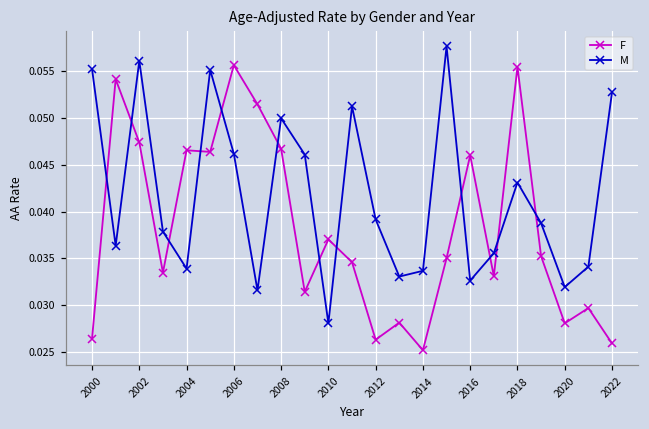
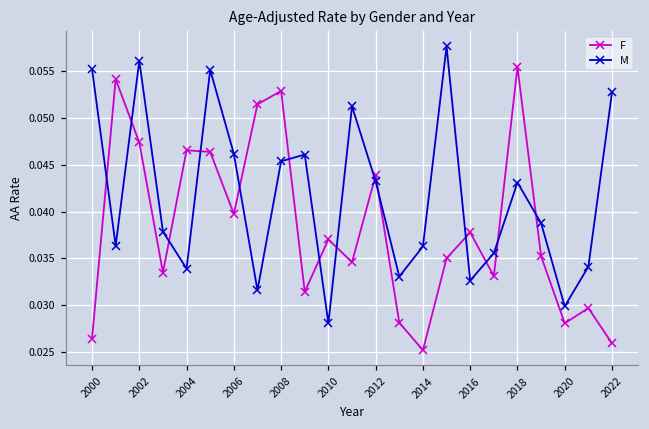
  {
    "F": {
      "2000": 0.026,
      "2002": 0.047,
      "2004": 0.047,
-     "2006": 0.056,
-     "2008": 0.047,
+     "2006": 0.040,
+     "2008": 0.053,
      "2010": 0.037,
-     "2012": 0.026,
+     "2012": 0.044,
      "2014": 0.025,
-     "2016": 0.046,
+     "2016": 0.038,
      "2018": 0.055,
      "2020": 0.028,
      "2022": 0.026
    },
    "M": {
      "2000": 0.055,
      "2002": 0.056,
      "2004": 0.034,
      "2006": 0.046,
-     "2008": 0.050,
+     "2008": 0.045,
      "2010": 0.028,
-     "2012": 0.039,
-     "2014": 0.034,
+     "2012": 0.043,
+     "2014": 0.036,
      "2016": 0.033,
      "2018": 0.043,
-     "2020": 0.032,
+     "2020": 0.030,
      "2022": 0.053
    }
  }
